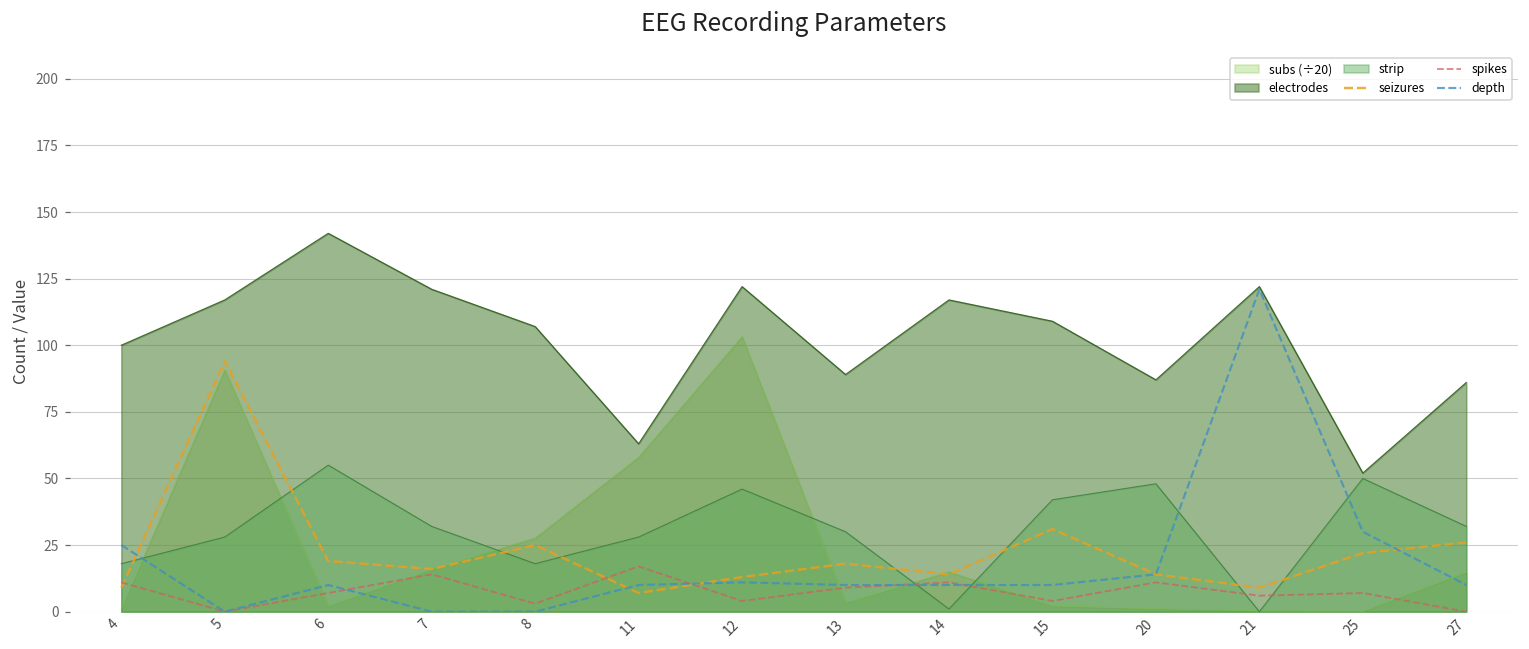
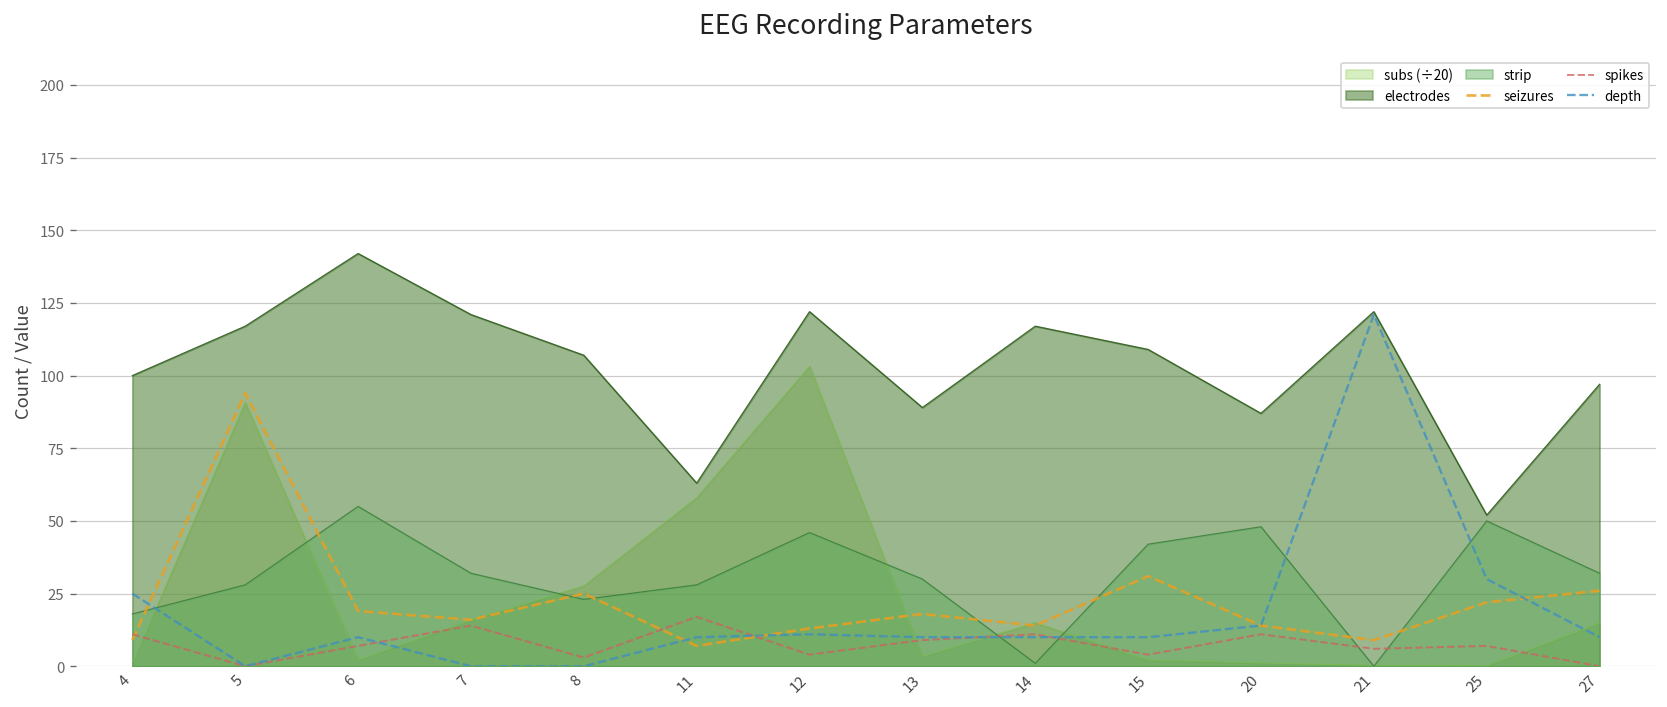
  {
    "subs (÷20)": {
      "4": 1,
      "5": 91,
      "6": 2,
      "8": 28,
      "11": 58,
      "12": 103,
      "13": 3,
      "15": 2,
      "20": 1,
      "25": 0,
      "27": 15
    },
    "electrodes": {
      "4": 100,
      "5": 117,
      "6": 142,
      "7": 121,
      "8": 107,
      "11": 63,
      "12": 122,
      "13": 89,
      "14": 117,
      "15": 109,
      "20": 87,
      "25": 52,
-     "27": 86
+     "27": 97
    },
    "strip": {
      "4": 18,
      "5": 28,
      "6": 55,
      "7": 32,
-     "8": 18,
+     "8": 23,
      "11": 28,
      "12": 46,
      "13": 30,
      "14": 1,
      "15": 42,
      "20": 48,
      "25": 50,
      "27": 32
    },
    "seizures": {
      "4": 9,
      "5": 94,
      "6": 19,
      "8": 25,
      "11": 7,
      "12": 13,
      "13": 18,
      "15": 31,
      "21": 9,
      "25": 22,
      "27": 26
    },
    "spikes": {
      "4": 11,
      "6": 7,
      "7": 14,
      "8": 3,
      "11": 17,
      "12": 4,
      "15": 4,
      "20": 11,
      "21": 6,
      "25": 7,
      "27": 0
    },
    "depth": {
      "4": 25,
      "6": 10,
      "7": 0,
      "8": 0,
      "11": 10,
      "12": 11,
      "15": 10,
      "25": 30,
      "27": 10
    }
  }
